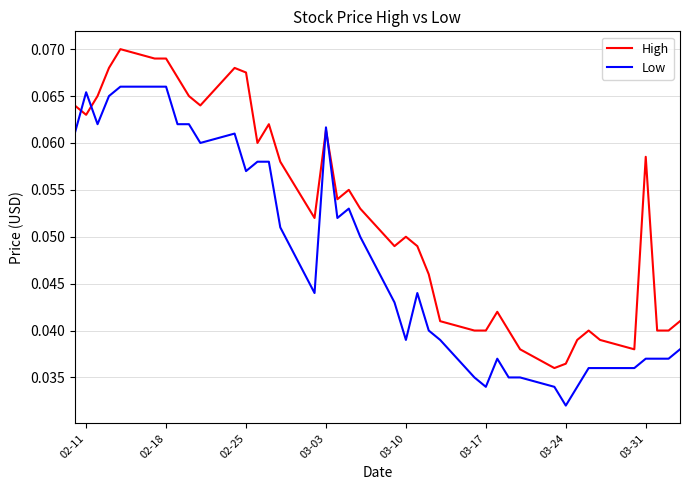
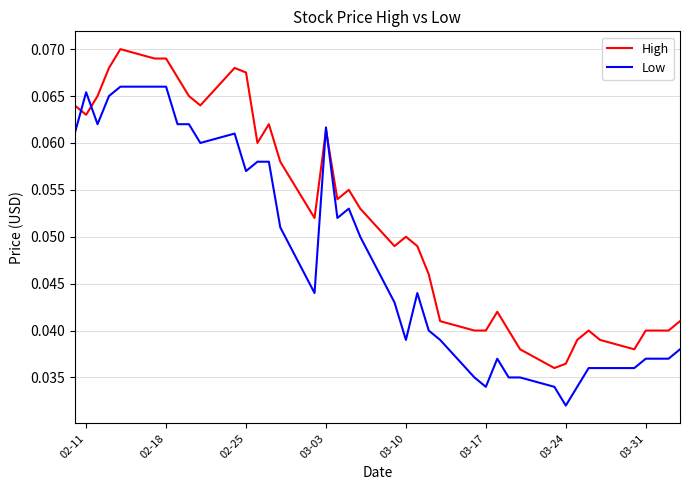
  {
    "High": {
      "02-11": 0.063,
      "02-18": 0.069,
      "02-25": 0.068,
      "03-03": 0.061,
      "03-10": 0.050,
      "03-17": 0.040,
      "03-24": 0.036,
-     "03-31": 0.059
+     "03-31": 0.040
    },
    "Low": {
      "02-11": 0.065,
      "02-18": 0.066,
      "02-25": 0.057,
      "03-03": 0.062,
      "03-10": 0.039,
      "03-17": 0.034,
      "03-24": 0.032,
      "03-31": 0.037
    }
  }
